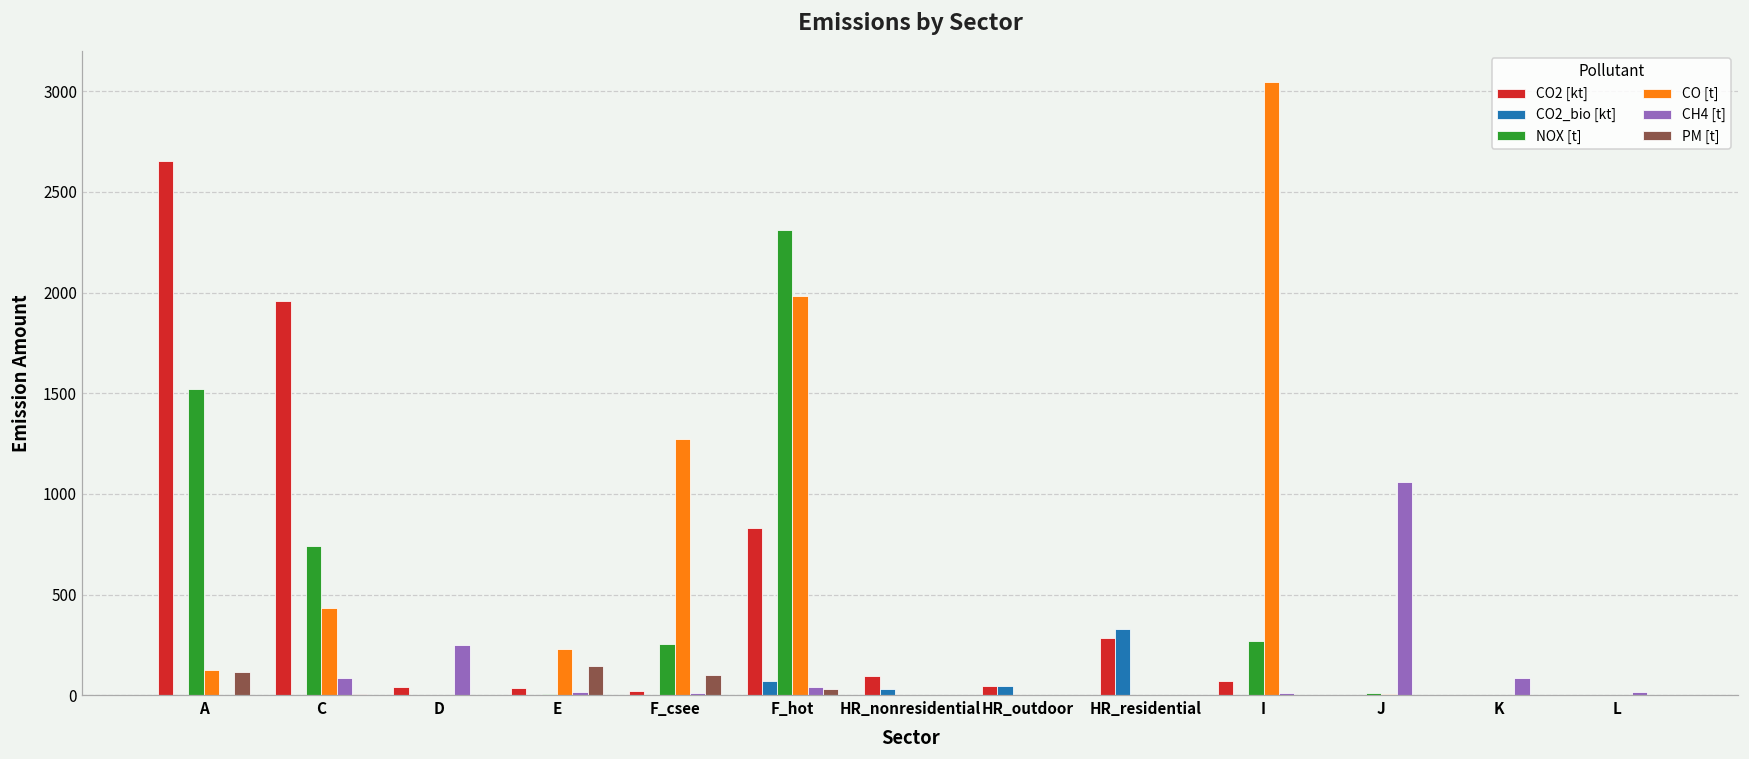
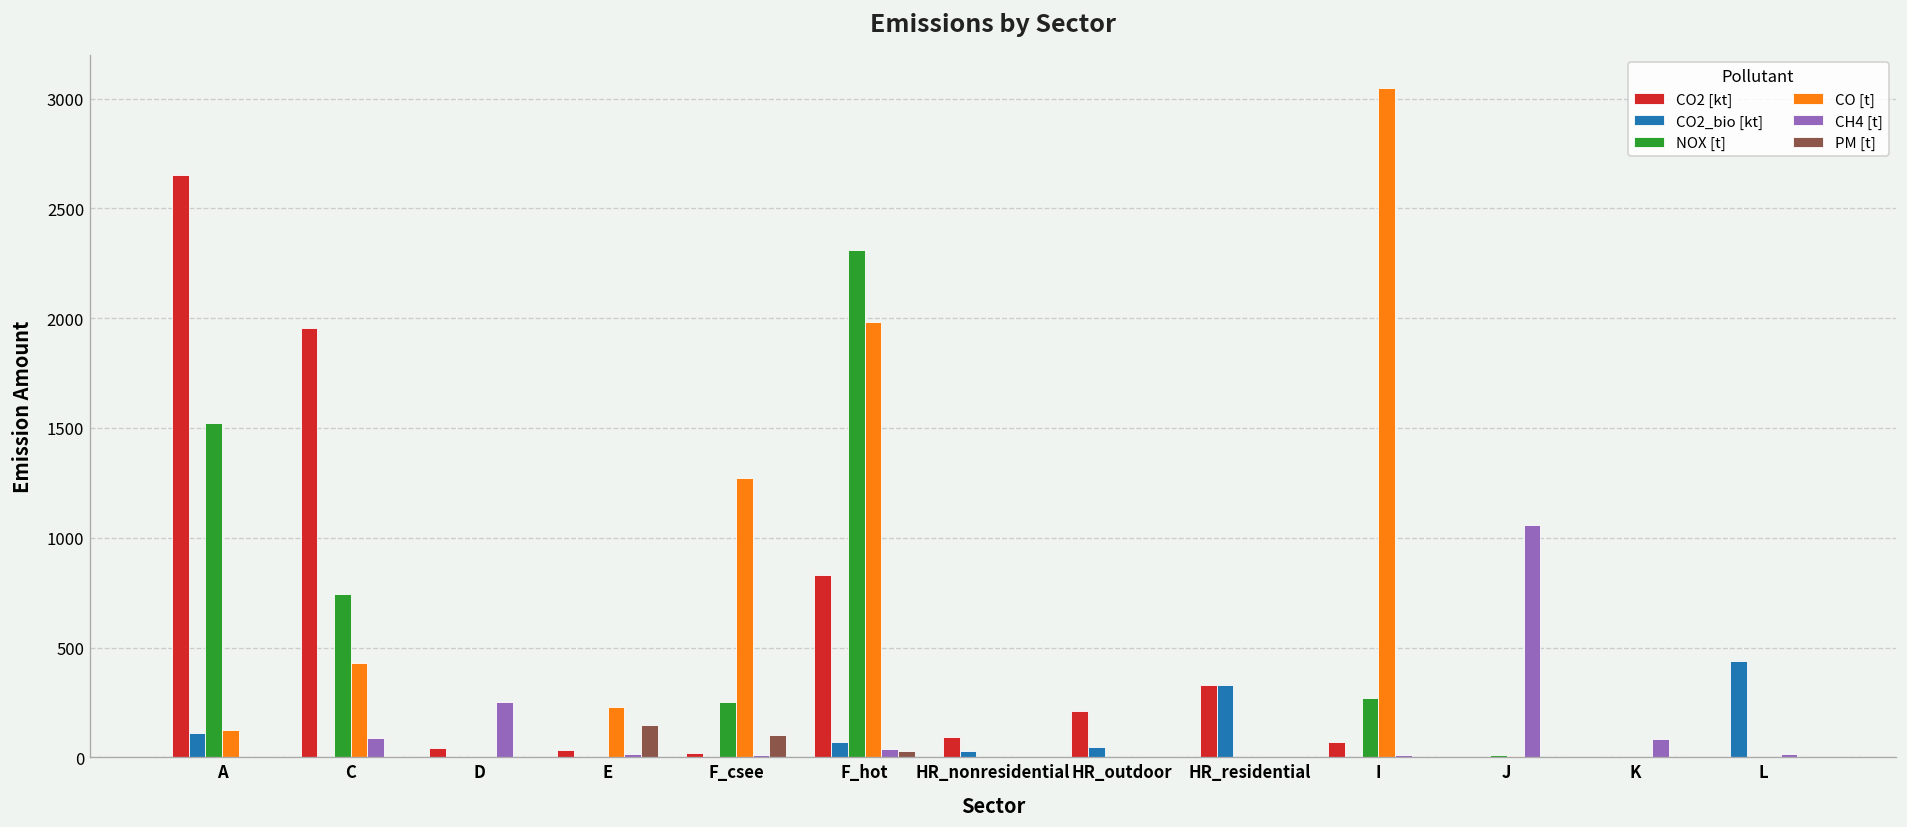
  {
    "CO2 [kt]": {
      "A": 2650,
      "C": 1960,
      "D": 40,
      "E": 30,
      "F_csee": 20,
      "F_hot": 830,
      "HR_nonresidential": 90,
-     "HR_outdoor": 50,
-     "HR_residential": 280,
+     "HR_outdoor": 210,
+     "HR_residential": 330,
      "I": 70,
      "J": 0,
      "K": 0
    },
    "CO2_bio [kt]": {
-     "A": 0,
+     "A": 110,
      "C": 0,
      "D": 0,
      "E": 0,
      "F_hot": 70,
      "HR_nonresidential": 30,
      "HR_outdoor": 50,
      "HR_residential": 330,
      "I": 0,
      "J": 0,
      "K": 0,
-     "L": 0
+     "L": 440
    },
    "NOX [t]": {
      "A": 1520,
      "C": 740,
      "D": 0,
      "F_csee": 250,
      "F_hot": 2310,
      "HR_nonresidential": 0,
      "HR_outdoor": 0,
      "HR_residential": 0,
      "I": 270,
      "K": 0
    },
    "CO [t]": {
      "A": 120,
      "C": 430,
      "D": 0,
      "E": 230,
      "F_csee": 1270,
      "F_hot": 1980,
      "HR_nonresidential": 0,
      "HR_outdoor": 0,
      "HR_residential": 0,
      "I": 3050,
      "K": 0
    },
    "CH4 [t]": {
      "A": 0,
      "C": 90,
      "D": 250,
      "E": 10,
      "F_hot": 40,
      "HR_nonresidential": 0,
      "HR_outdoor": 0,
      "HR_residential": 0,
      "J": 1060,
      "K": 80,
      "L": 20
    },
    "PM [t]": {
-     "A": 120,
+     "A": 0,
      "D": 0,
      "E": 150,
      "F_csee": 100,
      "F_hot": 30,
      "HR_nonresidential": 0,
      "HR_outdoor": 0,
      "HR_residential": 0,
      "I": 0,
      "J": 0,
      "K": 0,
      "L": 0
    }
  }
